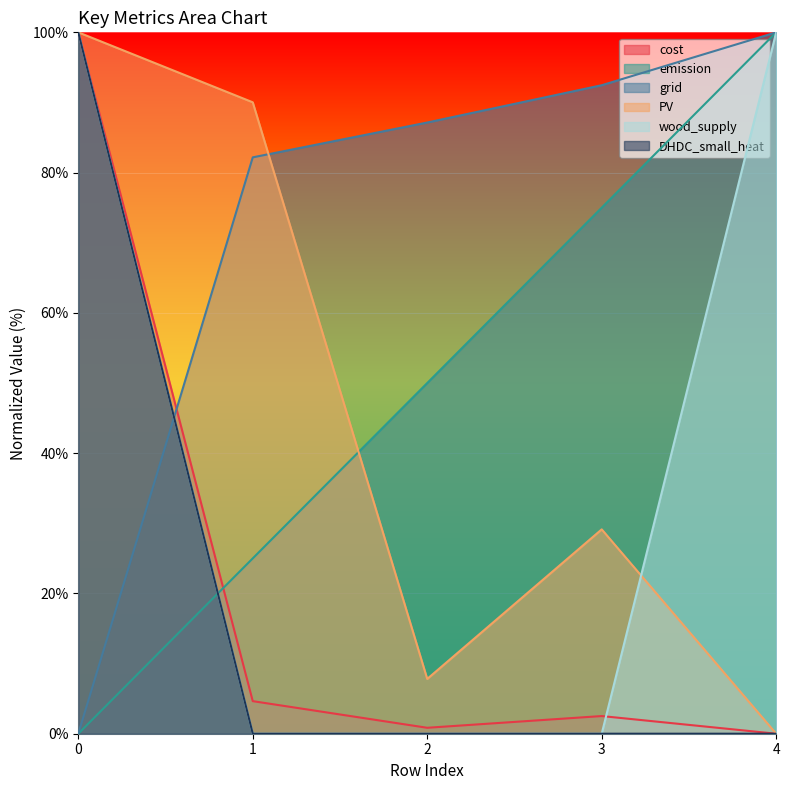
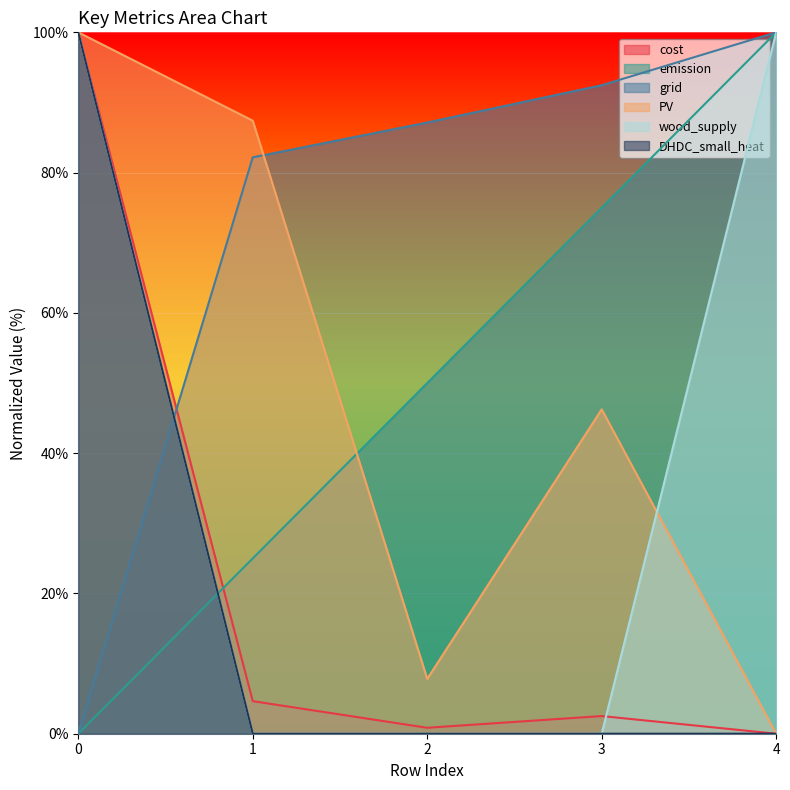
  {
    "cost": {
      "1": "5%",
      "2": "1%",
      "3": "3%"
    },
    "PV": {
-     "1": "90%",
+     "1": "87%",
      "2": "8%",
-     "3": "29%"
+     "3": "46%"
    }
  }
